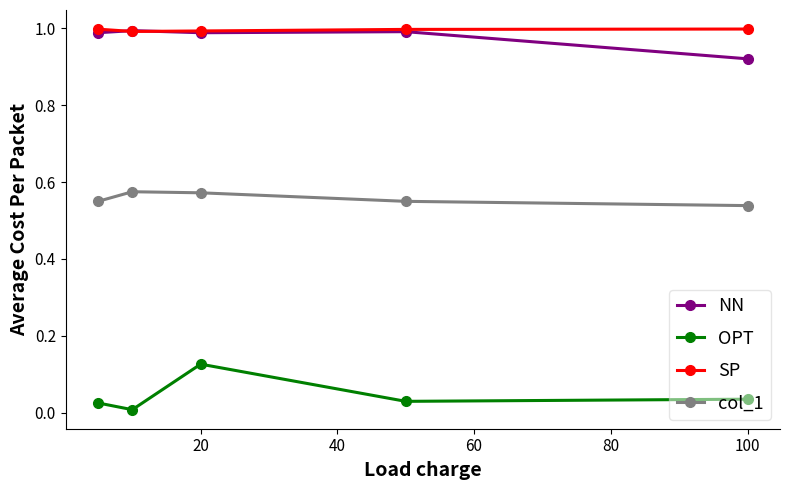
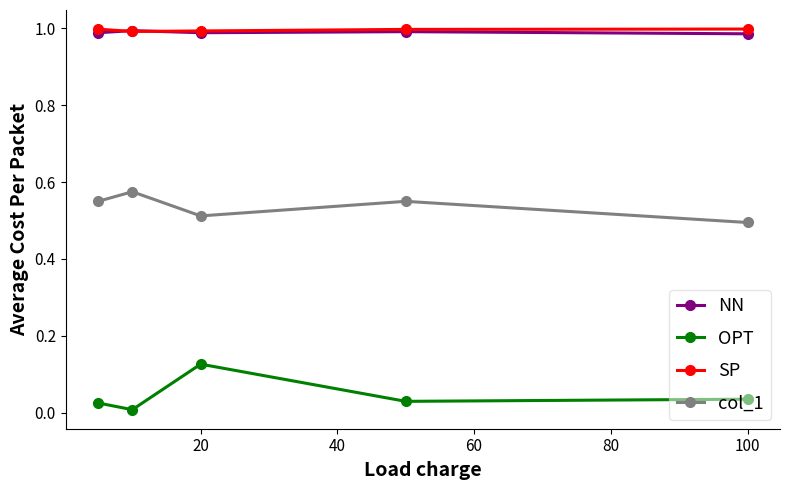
  {
    "NN": {
-     "100": 0.92
+     "100": 0.99
    },
    "OPT": {
      "20": 0.13
    },
    "SP": {
      "100": 1.00
    },
    "col_1": {
-     "20": 0.57,
-     "100": 0.54
+     "20": 0.51,
+     "100": 0.49
    }
  }
